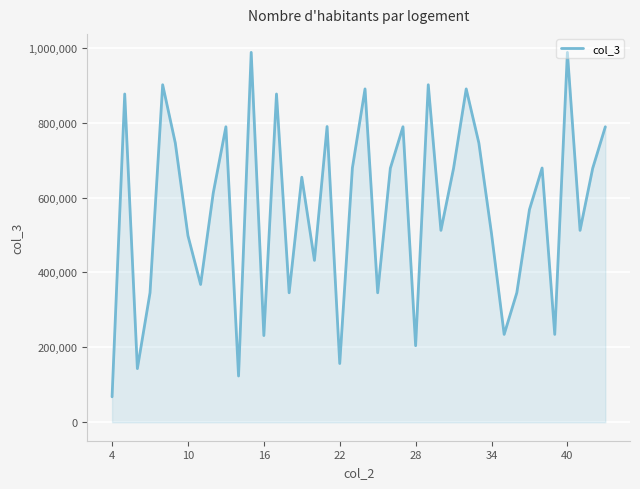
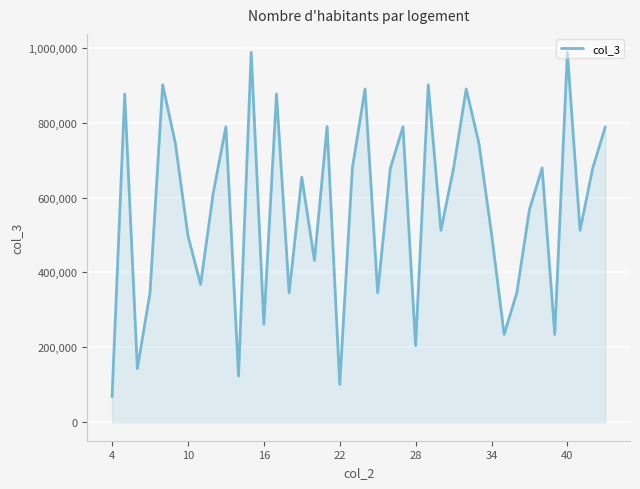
  {
    "4": "70,000",
    "10": "500,000",
-   "16": "230,000",
-   "22": "160,000",
+   "16": "260,000",
+   "22": "100,000",
    "28": "200,000",
    "34": "500,000"
  }
